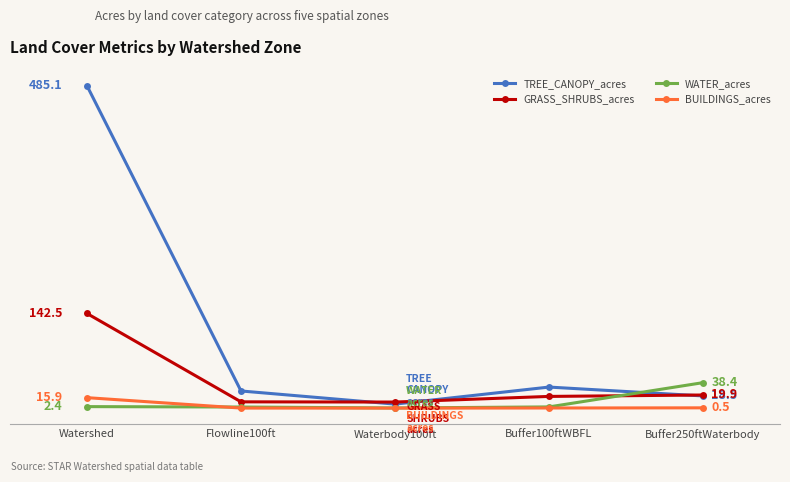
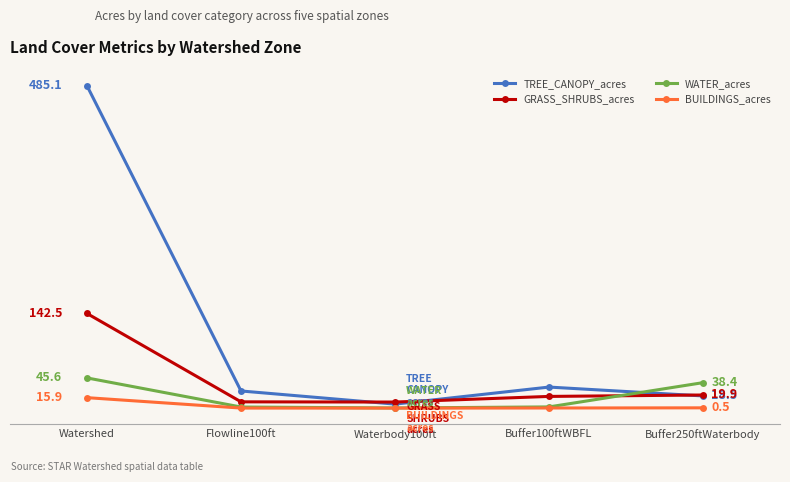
  {
    "TREE_CANOPY_acres": {
      "Watershed": 485.1
    },
    "GRASS_SHRUBS_acres": {
      "Watershed": 142.5
    },
    "WATER_acres": {
-     "Watershed": 2.4,
+     "Watershed": 45.6,
      "Buffer250ftWaterbody": 38.4
    },
    "BUILDINGS_acres": {
      "Buffer250ftWaterbody": 0.5
    }
  }
